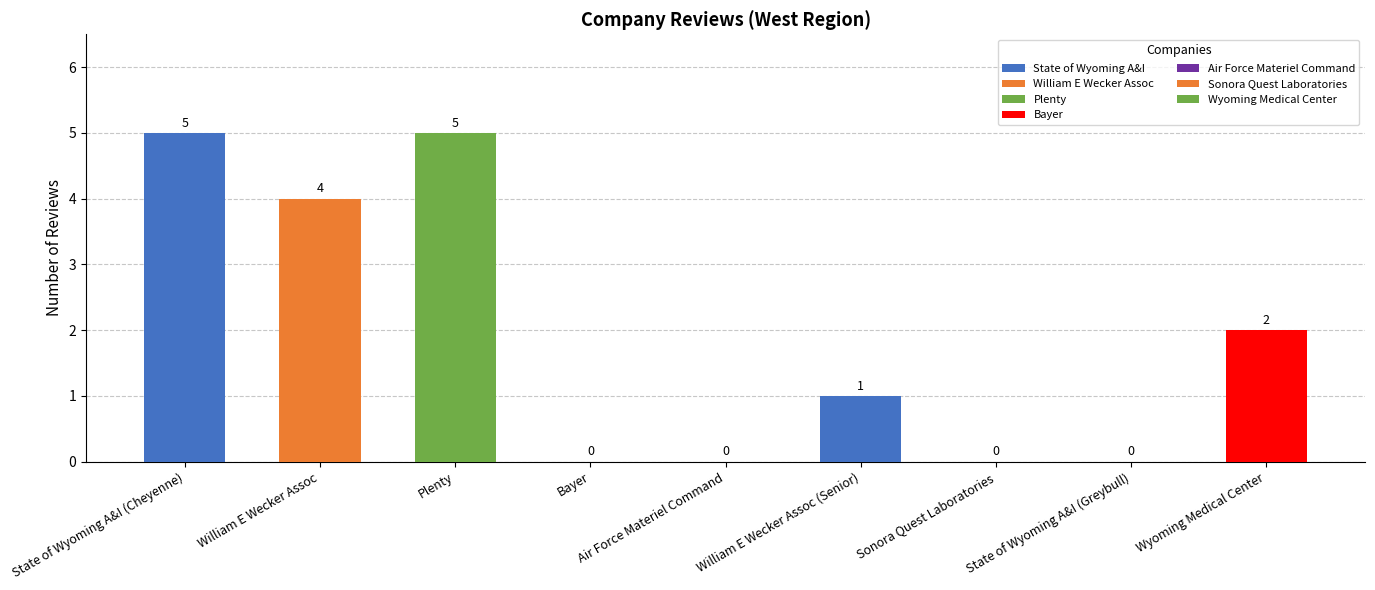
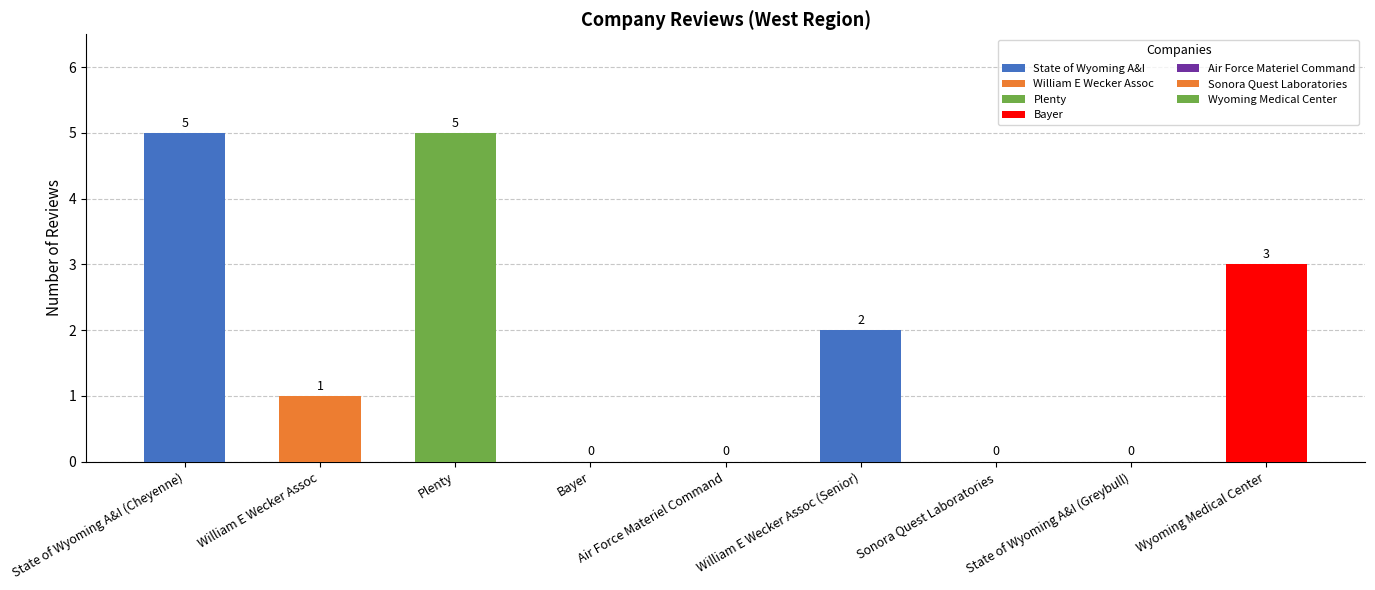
  {
    "State of Wyoming A&I (Cheyenne)": 5,
-   "William E Wecker Assoc": 4,
+   "William E Wecker Assoc": 1,
    "Plenty": 5,
    "Bayer": 0,
    "Air Force Materiel Command": 0,
-   "William E Wecker Assoc (Senior)": 1,
+   "William E Wecker Assoc (Senior)": 2,
    "Sonora Quest Laboratories": 0,
    "State of Wyoming A&I (Greybull)": 0,
-   "Wyoming Medical Center": 2
+   "Wyoming Medical Center": 3
  }
